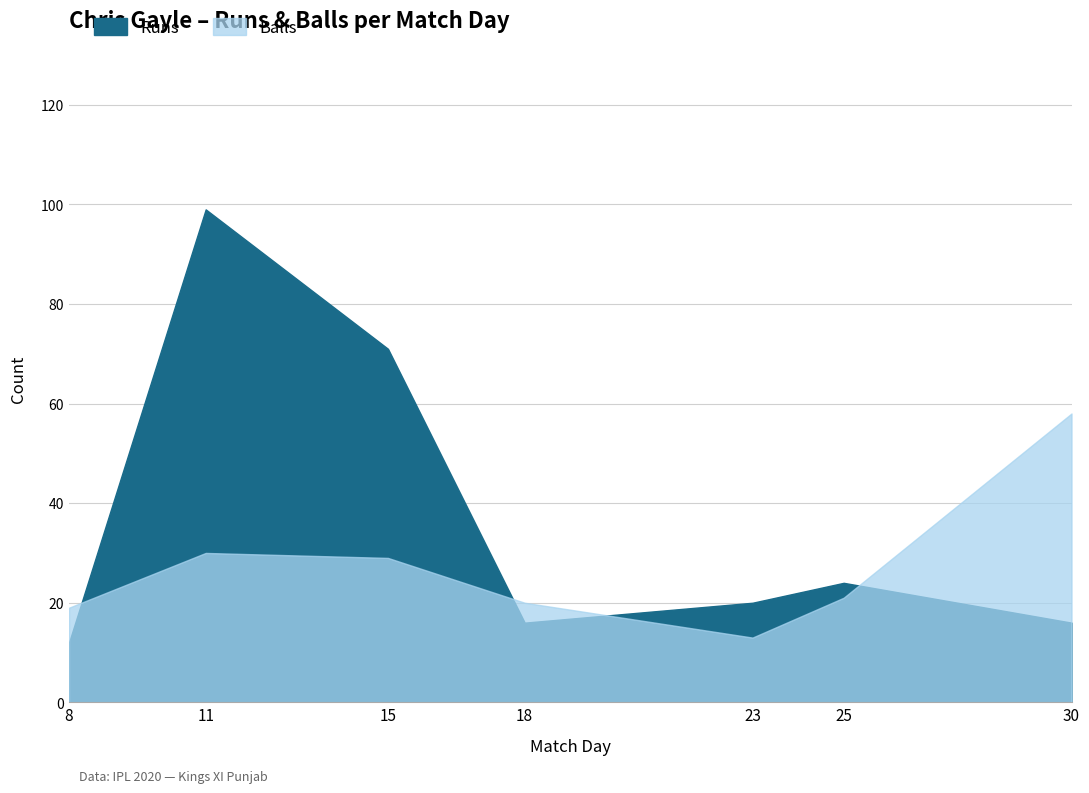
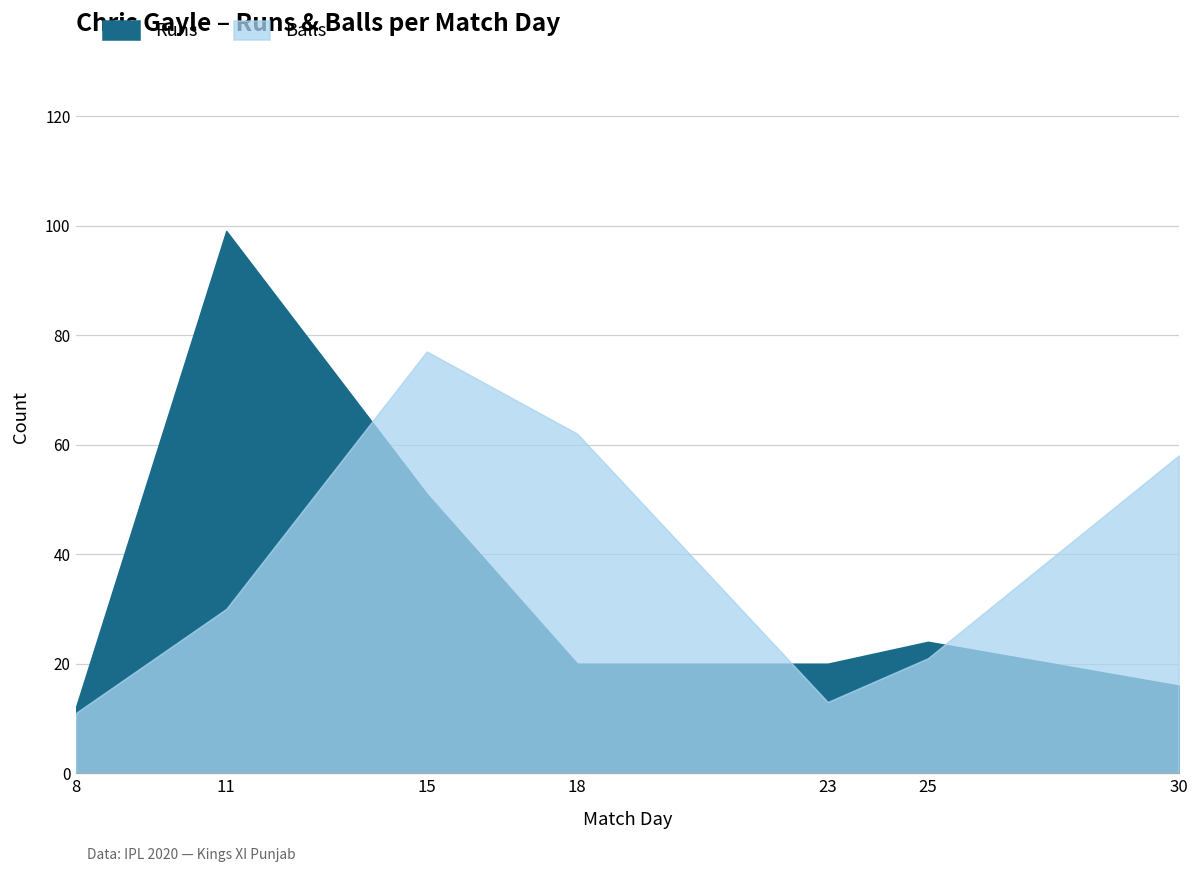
  {
    "Runs": {
      "8": 12,
      "11": 99,
-     "15": 71,
-     "18": 16,
+     "15": 51,
+     "18": 20,
      "23": 20,
      "25": 24,
      "30": 16
    },
    "Balls": {
-     "8": 19,
+     "8": 11,
      "11": 30,
-     "15": 29,
-     "18": 20,
+     "15": 77,
+     "18": 62,
      "23": 13,
      "25": 21,
      "30": 58
    }
  }
